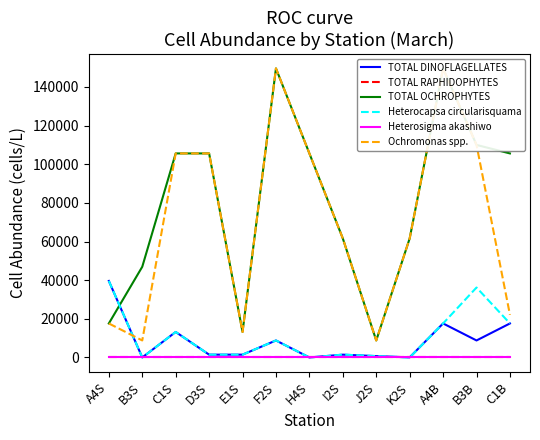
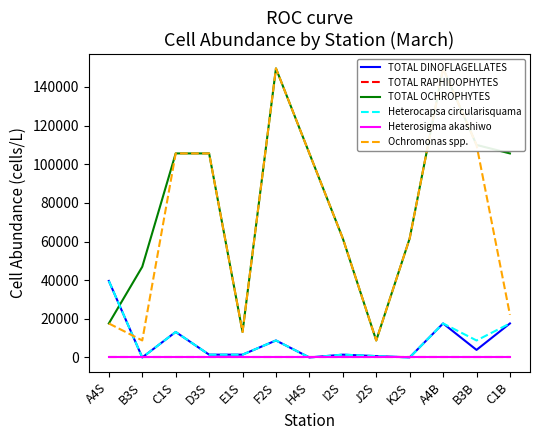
  {
    "TOTAL DINOFLAGELLATES": {
-     "B3B": 9000
+     "B3B": 4000
    },
    "Heterosigma akashiwo": {
      "A4S": 0,
      "C1S": 0,
      "D3S": 0,
      "E1S": 0,
      "F2S": 0,
      "I2S": 0,
      "A4B": 0,
      "B3B": 0,
      "C1B": 0
    },
    "TOTAL OCHROPHYTES": {
      "B3S": 47000,
      "C1B": 106000
    },
    "Heterocapsa circularisquama": {
-     "B3B": 36000
+     "B3B": 9000
    },
    "Ochromonas spp.": {
      "B3S": 9000,
      "C1B": 22000
    }
  }
